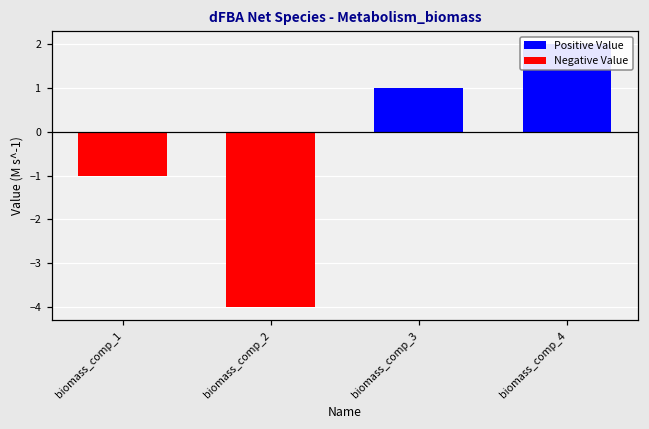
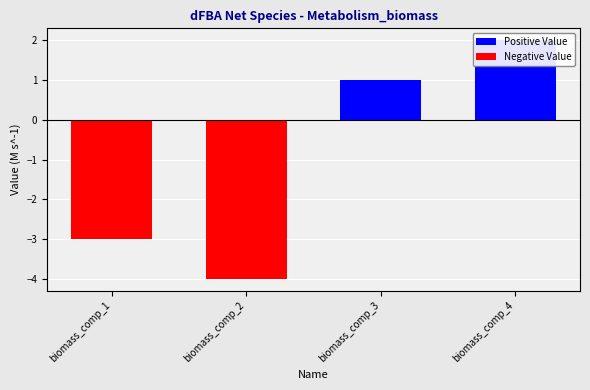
  {
-   "biomass_comp_1": -1,
+   "biomass_comp_1": -3,
    "biomass_comp_2": -4,
    "biomass_comp_3": 1
  }
